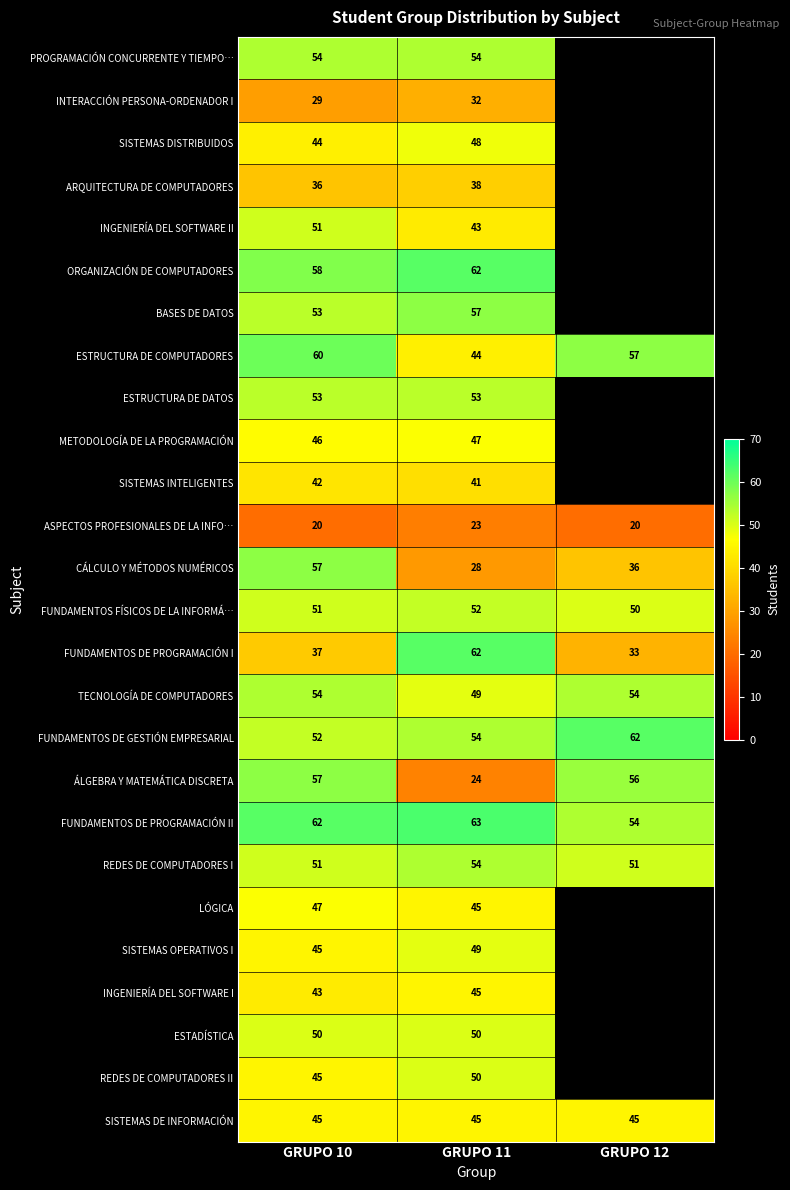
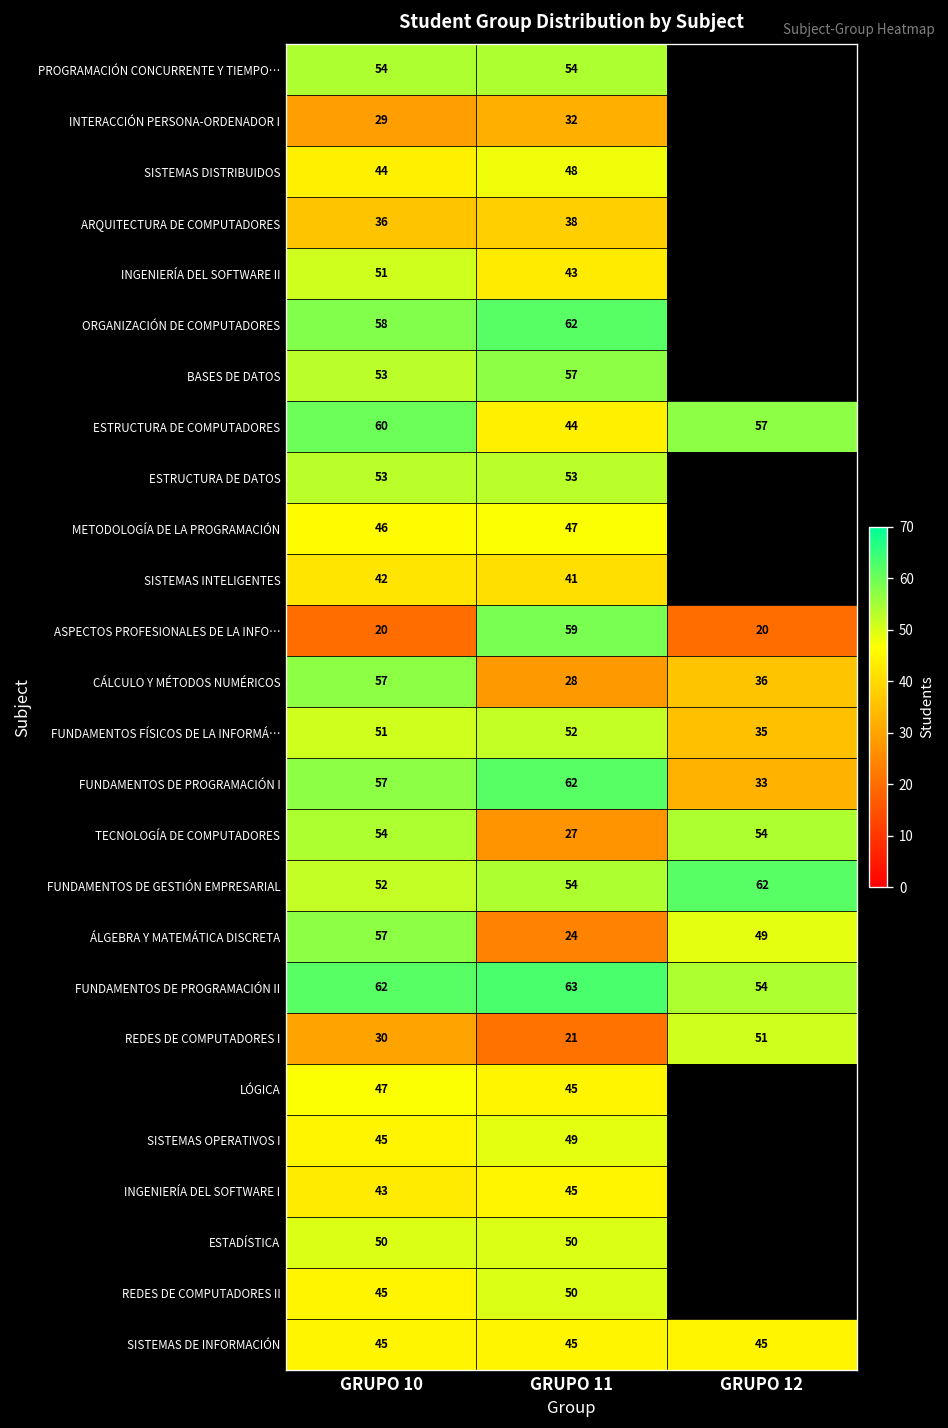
  {
    "PROGRAMACIÓN CONCURRENTE Y TIEMPO…": {
      "GRUPO 10": 54,
      "GRUPO 11": 54
    },
    "INTERACCIÓN PERSONA-ORDENADOR I": {
      "GRUPO 10": 29,
      "GRUPO 11": 32
    },
    "SISTEMAS DISTRIBUIDOS": {
      "GRUPO 10": 44,
      "GRUPO 11": 48
    },
    "ARQUITECTURA DE COMPUTADORES": {
      "GRUPO 10": 36,
      "GRUPO 11": 38
    },
    "INGENIERÍA DEL SOFTWARE II": {
      "GRUPO 10": 51,
      "GRUPO 11": 43
    },
    "ORGANIZACIÓN DE COMPUTADORES": {
      "GRUPO 10": 58,
      "GRUPO 11": 62
    },
    "BASES DE DATOS": {
      "GRUPO 10": 53,
      "GRUPO 11": 57
    },
    "ESTRUCTURA DE COMPUTADORES": {
      "GRUPO 10": 60,
      "GRUPO 11": 44,
      "GRUPO 12": 57
    },
    "ESTRUCTURA DE DATOS": {
      "GRUPO 10": 53,
      "GRUPO 11": 53
    },
    "METODOLOGÍA DE LA PROGRAMACIÓN": {
      "GRUPO 10": 46,
      "GRUPO 11": 47
    },
    "SISTEMAS INTELIGENTES": {
      "GRUPO 10": 42,
      "GRUPO 11": 41
    },
    "ASPECTOS PROFESIONALES DE LA INFO…": {
      "GRUPO 10": 20,
-     "GRUPO 11": 23,
+     "GRUPO 11": 59,
      "GRUPO 12": 20
    },
    "CÁLCULO Y MÉTODOS NUMÉRICOS": {
      "GRUPO 10": 57,
      "GRUPO 11": 28,
      "GRUPO 12": 36
    },
    "FUNDAMENTOS FÍSICOS DE LA INFORMÁ…": {
      "GRUPO 10": 51,
      "GRUPO 11": 52,
-     "GRUPO 12": 50
+     "GRUPO 12": 35
    },
    "FUNDAMENTOS DE PROGRAMACIÓN I": {
-     "GRUPO 10": 37,
+     "GRUPO 10": 57,
      "GRUPO 11": 62,
      "GRUPO 12": 33
    },
    "TECNOLOGÍA DE COMPUTADORES": {
      "GRUPO 10": 54,
-     "GRUPO 11": 49,
+     "GRUPO 11": 27,
      "GRUPO 12": 54
    },
    "FUNDAMENTOS DE GESTIÓN EMPRESARIAL": {
      "GRUPO 10": 52,
      "GRUPO 11": 54,
      "GRUPO 12": 62
    },
    "ÁLGEBRA Y MATEMÁTICA DISCRETA": {
      "GRUPO 10": 57,
      "GRUPO 11": 24,
-     "GRUPO 12": 56
+     "GRUPO 12": 49
    },
    "FUNDAMENTOS DE PROGRAMACIÓN II": {
      "GRUPO 10": 62,
      "GRUPO 11": 63,
      "GRUPO 12": 54
    },
    "REDES DE COMPUTADORES I": {
-     "GRUPO 10": 51,
-     "GRUPO 11": 54,
+     "GRUPO 10": 30,
+     "GRUPO 11": 21,
      "GRUPO 12": 51
    },
    "LÓGICA": {
      "GRUPO 10": 47,
      "GRUPO 11": 45
    },
    "SISTEMAS OPERATIVOS I": {
      "GRUPO 10": 45,
      "GRUPO 11": 49
    },
    "INGENIERÍA DEL SOFTWARE I": {
      "GRUPO 10": 43,
      "GRUPO 11": 45
    },
    "ESTADÍSTICA": {
      "GRUPO 10": 50,
      "GRUPO 11": 50
    },
    "REDES DE COMPUTADORES II": {
      "GRUPO 10": 45,
      "GRUPO 11": 50
    },
    "SISTEMAS DE INFORMACIÓN": {
      "GRUPO 10": 45,
      "GRUPO 11": 45,
      "GRUPO 12": 45
    }
  }
